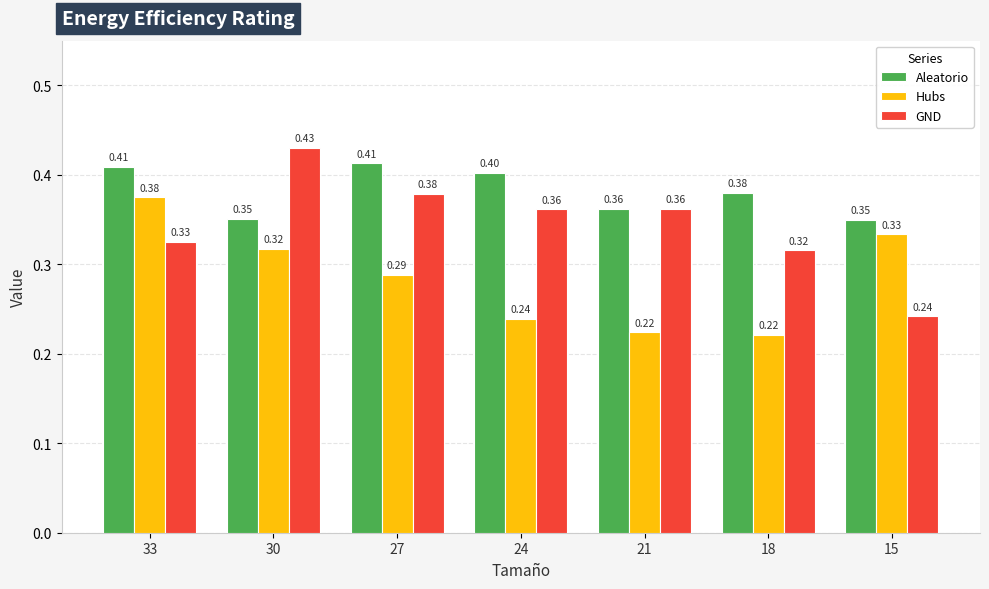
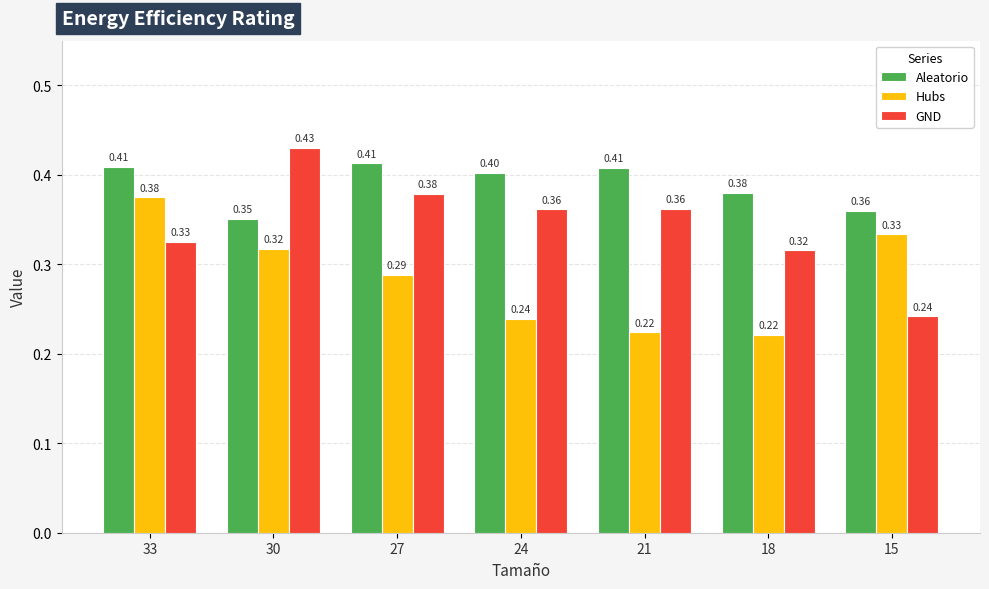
  {
    "Aleatorio": {
      "33": 0.41,
      "30": 0.35,
      "27": 0.41,
      "24": 0.40,
-     "21": 0.36,
+     "21": 0.41,
      "18": 0.38,
-     "15": 0.35
+     "15": 0.36
    },
    "Hubs": {
      "33": 0.38,
      "30": 0.32,
      "27": 0.29,
      "24": 0.24,
      "21": 0.22,
      "18": 0.22,
      "15": 0.33
    },
    "GND": {
      "33": 0.33,
      "30": 0.43,
      "27": 0.38,
      "24": 0.36,
      "21": 0.36,
      "18": 0.32,
      "15": 0.24
    }
  }
